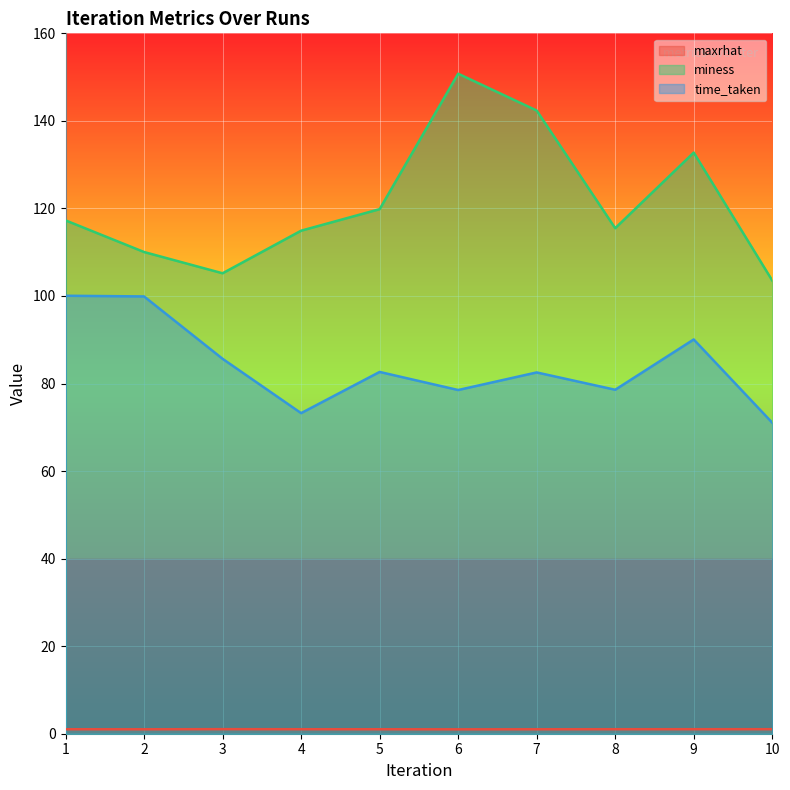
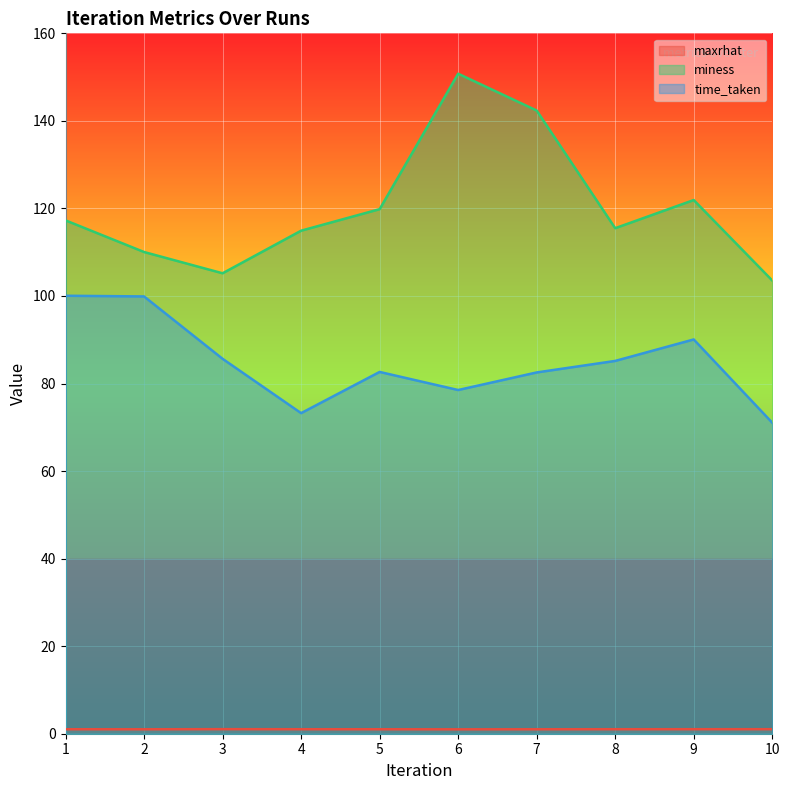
  {
    "maxrhat": {
      "1": 1,
      "2": 1,
      "3": 1,
      "4": 1,
      "5": 1,
      "6": 1,
      "7": 1,
      "8": 1,
      "9": 1,
      "10": 1
    },
    "miness": {
      "1": 117,
      "2": 110,
      "3": 105,
      "4": 115,
      "5": 120,
      "6": 151,
      "7": 142,
      "8": 115,
-     "9": 133,
+     "9": 122,
      "10": 104
    },
    "time_taken": {
      "1": 100,
      "2": 100,
      "3": 86,
      "4": 73,
      "5": 83,
      "6": 79,
      "7": 83,
-     "8": 79,
+     "8": 85,
      "9": 90,
      "10": 71
    }
  }
